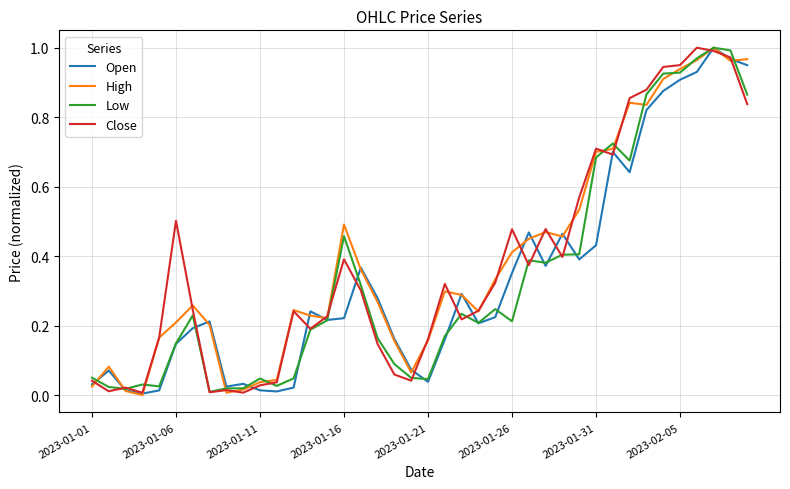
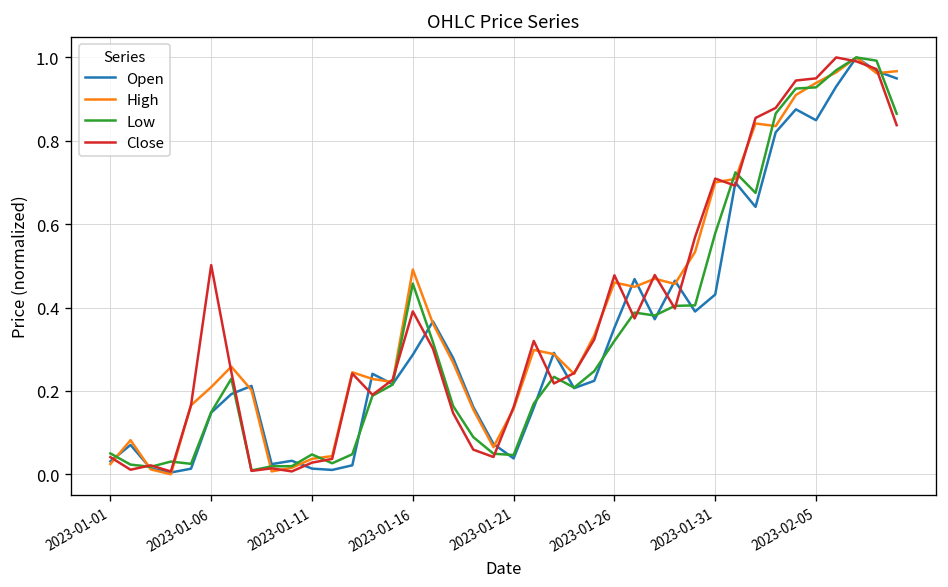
  {
    "Open": {
      "2023-01-11": 0.01,
-     "2023-01-16": 0.22,
+     "2023-01-16": 0.29,
      "2023-01-21": 0.04,
      "2023-01-26": 0.35,
      "2023-01-31": 0.43,
-     "2023-02-05": 0.91
+     "2023-02-05": 0.85
    },
    "High": {
      "2023-01-06": 0.21,
      "2023-01-11": 0.04,
      "2023-01-16": 0.49,
-     "2023-01-26": 0.41,
+     "2023-01-26": 0.46,
      "2023-01-31": 0.70,
      "2023-02-05": 0.94
    },
    "Low": {
      "2023-01-01": 0.05,
      "2023-01-11": 0.05,
      "2023-01-16": 0.46,
      "2023-01-21": 0.05,
-     "2023-01-26": 0.21,
-     "2023-01-31": 0.68,
+     "2023-01-26": 0.32,
+     "2023-01-31": 0.58,
      "2023-02-05": 0.93
    },
    "Close": {
      "2023-01-01": 0.04,
      "2023-01-06": 0.50,
      "2023-01-11": 0.03,
      "2023-01-16": 0.39,
      "2023-01-26": 0.48,
      "2023-01-31": 0.71,
      "2023-02-05": 0.95
    }
  }
